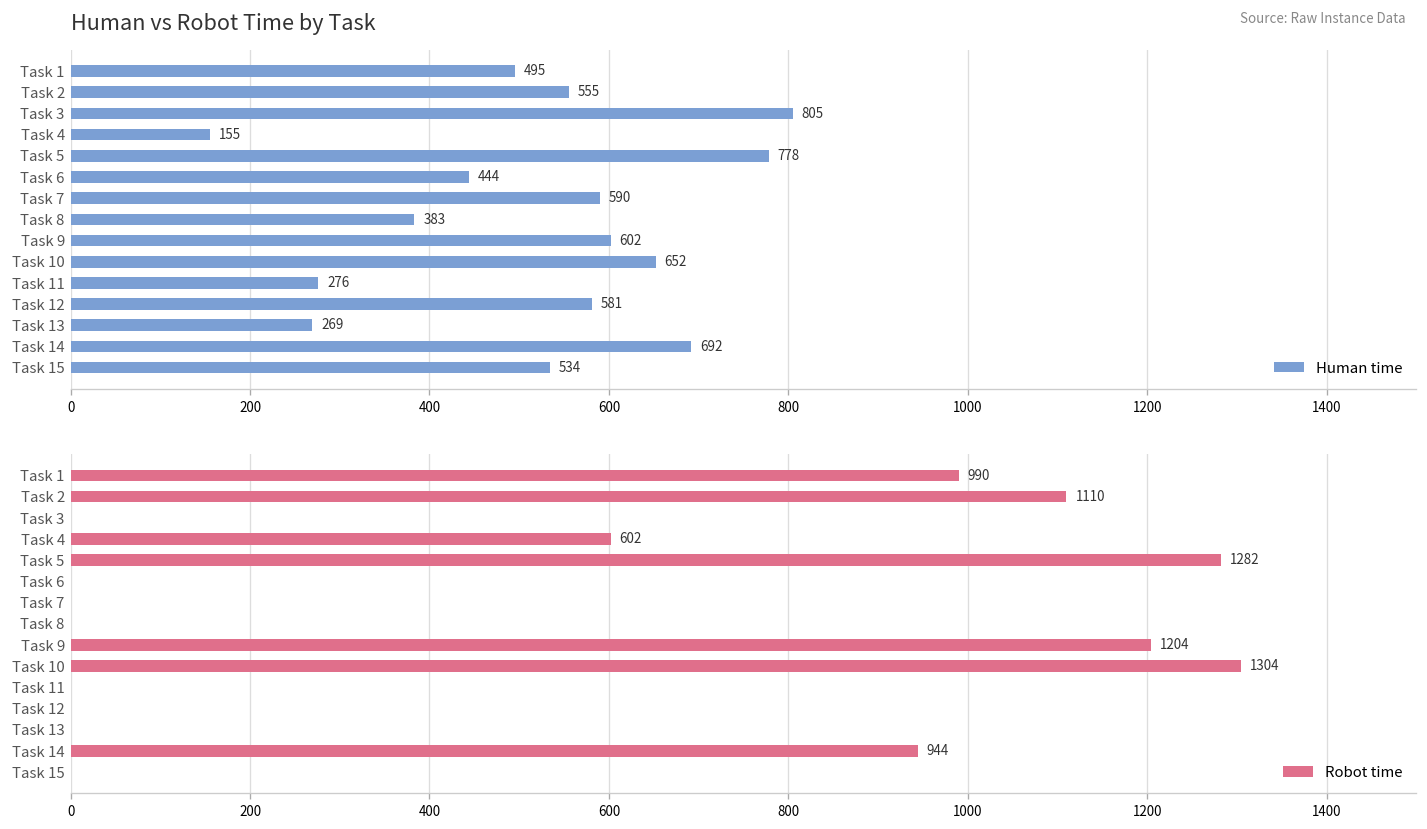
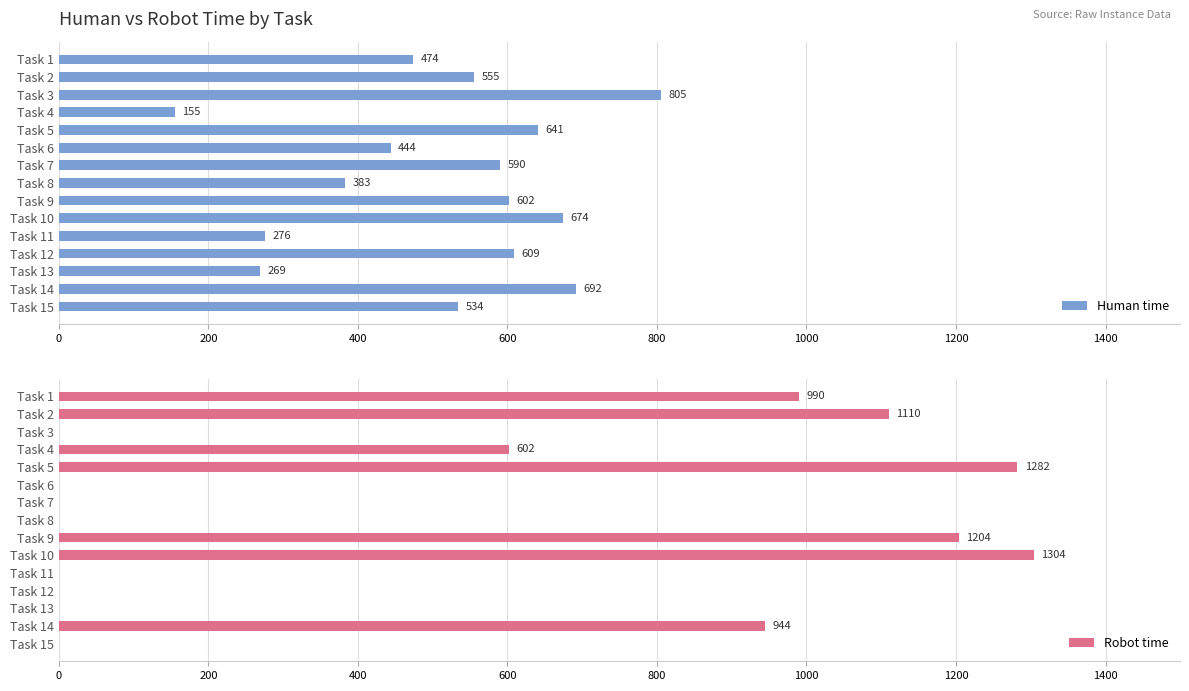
  {
    "Human vs Robot Time by Task": {
-     "Task 1": 495,
+     "Task 1": 474,
      "Task 2": 555,
      "Task 3": 805,
      "Task 4": 155,
-     "Task 5": 778,
+     "Task 5": 641,
      "Task 6": 444,
      "Task 7": 590,
      "Task 8": 383,
      "Task 9": 602,
-     "Task 10": 652,
+     "Task 10": 674,
      "Task 11": 276,
-     "Task 12": 581,
+     "Task 12": 609,
      "Task 13": 269,
      "Task 14": 692,
      "Task 15": 534
    }
  }
